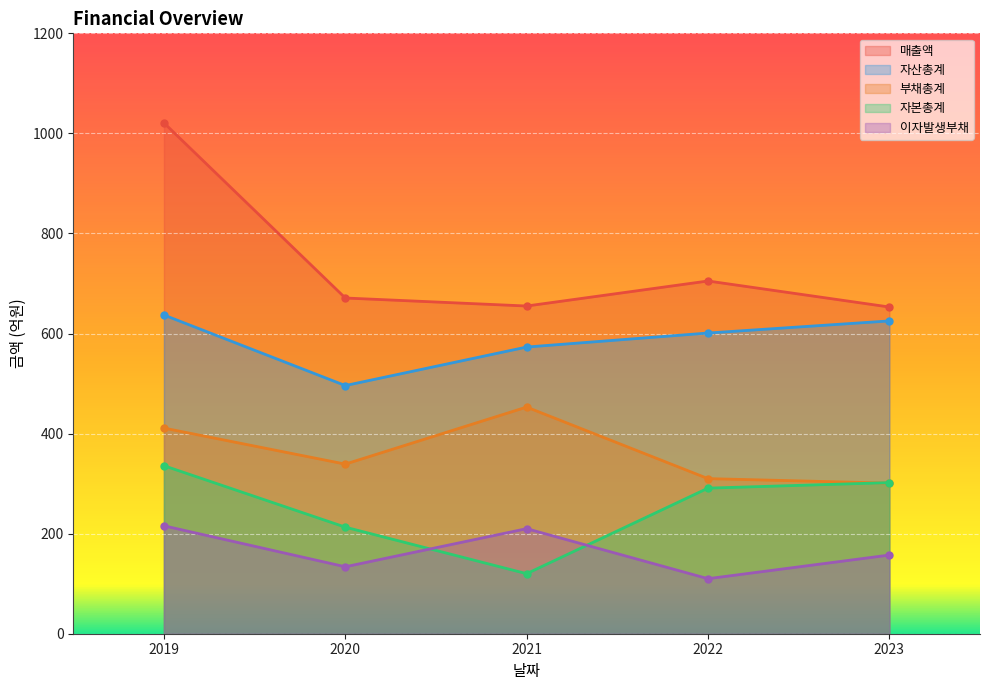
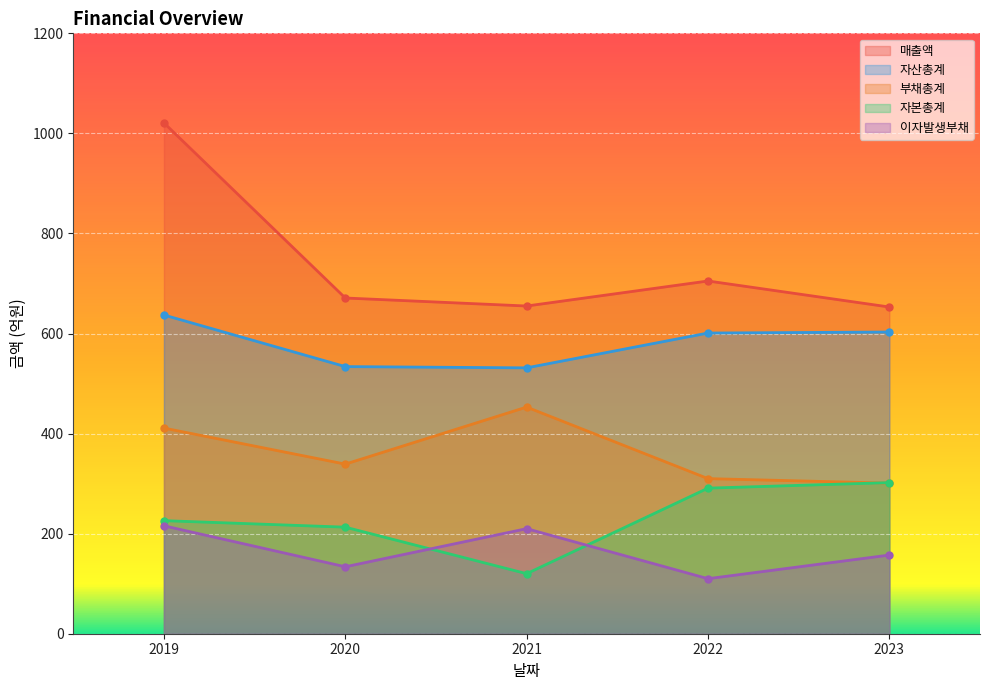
  {
    "자산총계": {
      "2019": 640,
-     "2020": 500,
-     "2021": 570,
+     "2020": 530,
+     "2021": 530,
      "2022": 600,
-     "2023": 630
+     "2023": 600
    },
    "자본총계": {
-     "2019": 340,
+     "2019": 230,
      "2020": 210,
      "2021": 120,
      "2022": 290
    },
    "이자발생부채": {
      "2019": 220,
      "2020": 130,
      "2021": 210,
      "2022": 110,
      "2023": 160
    }
  }
